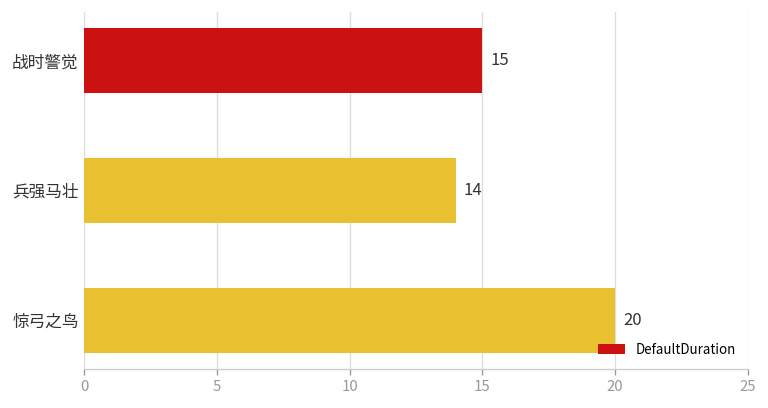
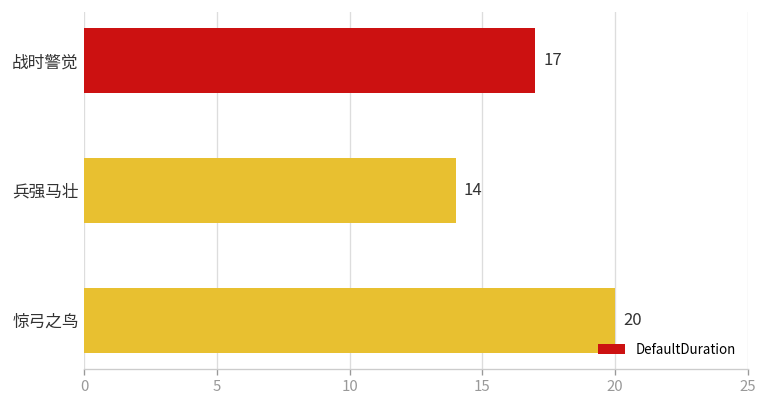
  {
-   "战时警觉": 15,
+   "战时警觉": 17,
    "兵强马壮": 14,
    "惊弓之鸟": 20
  }
